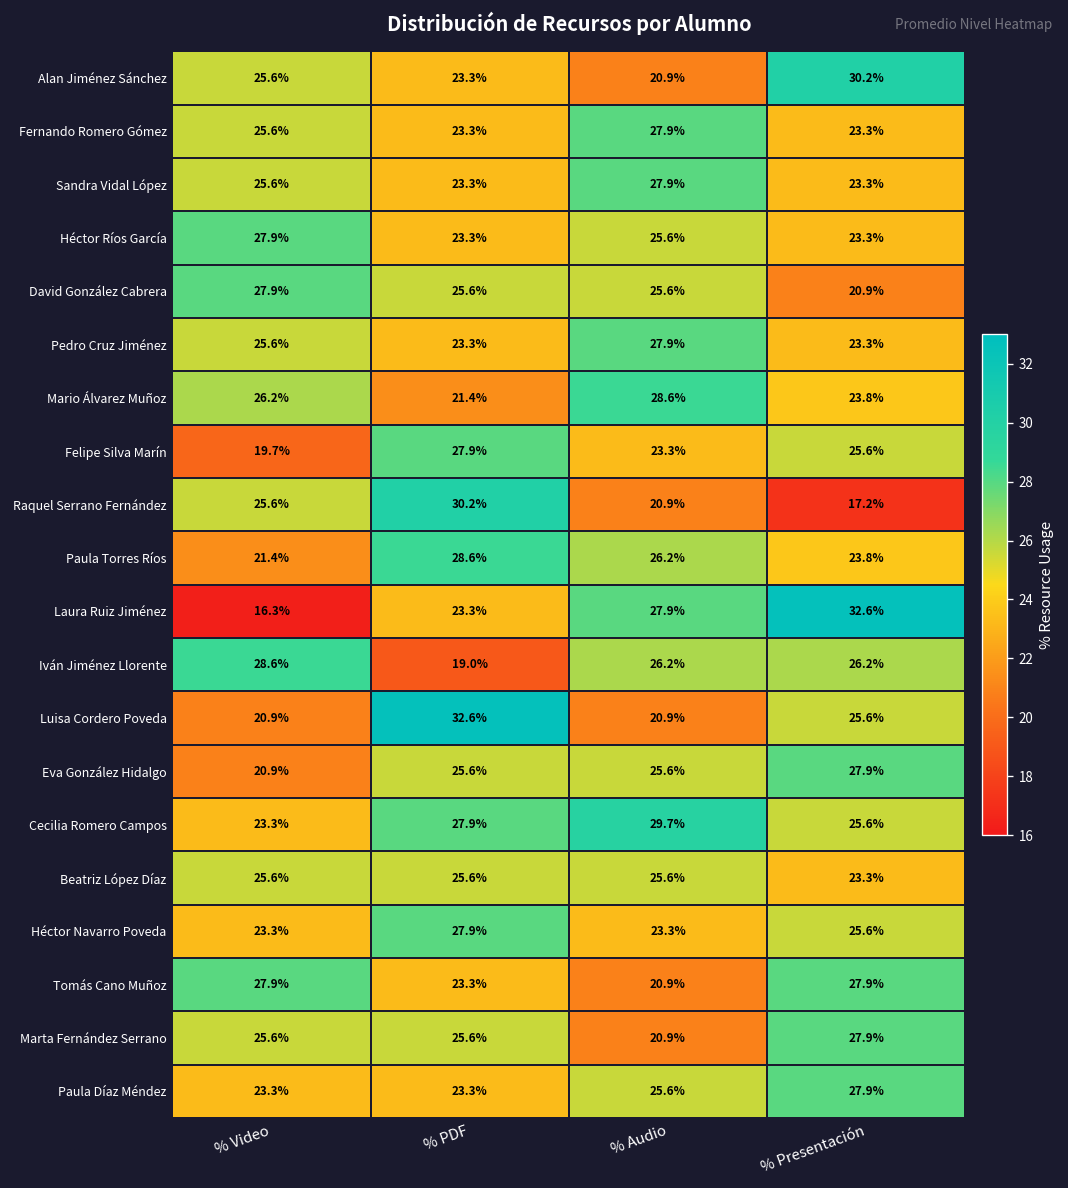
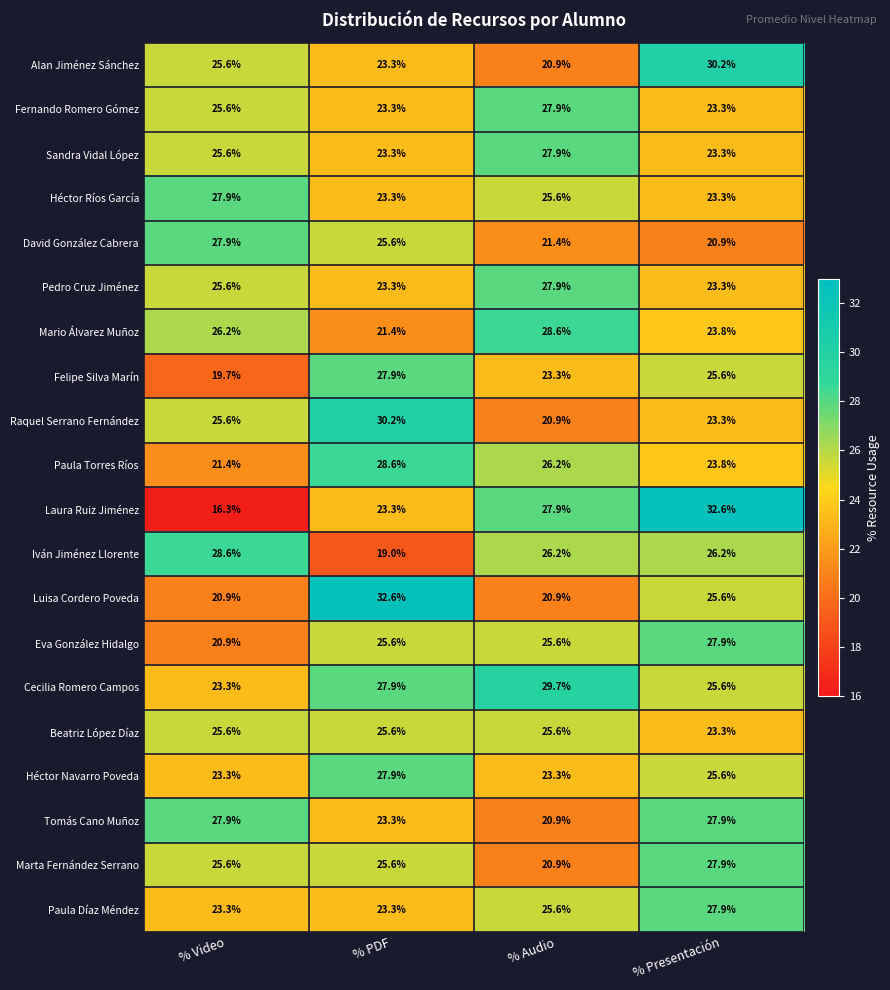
  {
    "Alan Jiménez Sánchez": {
      "% Video": "25.6%",
      "% PDF": "23.3%",
      "% Audio": "20.9%",
      "% Presentación": "30.2%"
    },
    "Fernando Romero Gómez": {
      "% Video": "25.6%",
      "% PDF": "23.3%",
      "% Audio": "27.9%",
      "% Presentación": "23.3%"
    },
    "Sandra Vidal López": {
      "% Video": "25.6%",
      "% PDF": "23.3%",
      "% Audio": "27.9%",
      "% Presentación": "23.3%"
    },
    "Héctor Ríos García": {
      "% Video": "27.9%",
      "% PDF": "23.3%",
      "% Audio": "25.6%",
      "% Presentación": "23.3%"
    },
    "David González Cabrera": {
      "% Video": "27.9%",
      "% PDF": "25.6%",
-     "% Audio": "25.6%",
+     "% Audio": "21.4%",
      "% Presentación": "20.9%"
    },
    "Pedro Cruz Jiménez": {
      "% Video": "25.6%",
      "% PDF": "23.3%",
      "% Audio": "27.9%",
      "% Presentación": "23.3%"
    },
    "Mario Álvarez Muñoz": {
      "% Video": "26.2%",
      "% PDF": "21.4%",
      "% Audio": "28.6%",
      "% Presentación": "23.8%"
    },
    "Felipe Silva Marín": {
      "% Video": "19.7%",
      "% PDF": "27.9%",
      "% Audio": "23.3%",
      "% Presentación": "25.6%"
    },
    "Raquel Serrano Fernández": {
      "% Video": "25.6%",
      "% PDF": "30.2%",
      "% Audio": "20.9%",
-     "% Presentación": "17.2%"
+     "% Presentación": "23.3%"
    },
    "Paula Torres Ríos": {
      "% Video": "21.4%",
      "% PDF": "28.6%",
      "% Audio": "26.2%",
      "% Presentación": "23.8%"
    },
    "Laura Ruiz Jiménez": {
      "% Video": "16.3%",
      "% PDF": "23.3%",
      "% Audio": "27.9%",
      "% Presentación": "32.6%"
    },
    "Iván Jiménez Llorente": {
      "% Video": "28.6%",
      "% PDF": "19.0%",
      "% Audio": "26.2%",
      "% Presentación": "26.2%"
    },
    "Luisa Cordero Poveda": {
      "% Video": "20.9%",
      "% PDF": "32.6%",
      "% Audio": "20.9%",
      "% Presentación": "25.6%"
    },
    "Eva González Hidalgo": {
      "% Video": "20.9%",
      "% PDF": "25.6%",
      "% Audio": "25.6%",
      "% Presentación": "27.9%"
    },
    "Cecilia Romero Campos": {
      "% Video": "23.3%",
      "% PDF": "27.9%",
      "% Audio": "29.7%",
      "% Presentación": "25.6%"
    },
    "Beatriz López Díaz": {
      "% Video": "25.6%",
      "% PDF": "25.6%",
      "% Audio": "25.6%",
      "% Presentación": "23.3%"
    },
    "Héctor Navarro Poveda": {
      "% Video": "23.3%",
      "% PDF": "27.9%",
      "% Audio": "23.3%",
      "% Presentación": "25.6%"
    },
    "Tomás Cano Muñoz": {
      "% Video": "27.9%",
      "% PDF": "23.3%",
      "% Audio": "20.9%",
      "% Presentación": "27.9%"
    },
    "Marta Fernández Serrano": {
      "% Video": "25.6%",
      "% PDF": "25.6%",
      "% Audio": "20.9%",
      "% Presentación": "27.9%"
    },
    "Paula Díaz Méndez": {
      "% Video": "23.3%",
      "% PDF": "23.3%",
      "% Audio": "25.6%",
      "% Presentación": "27.9%"
    }
  }
